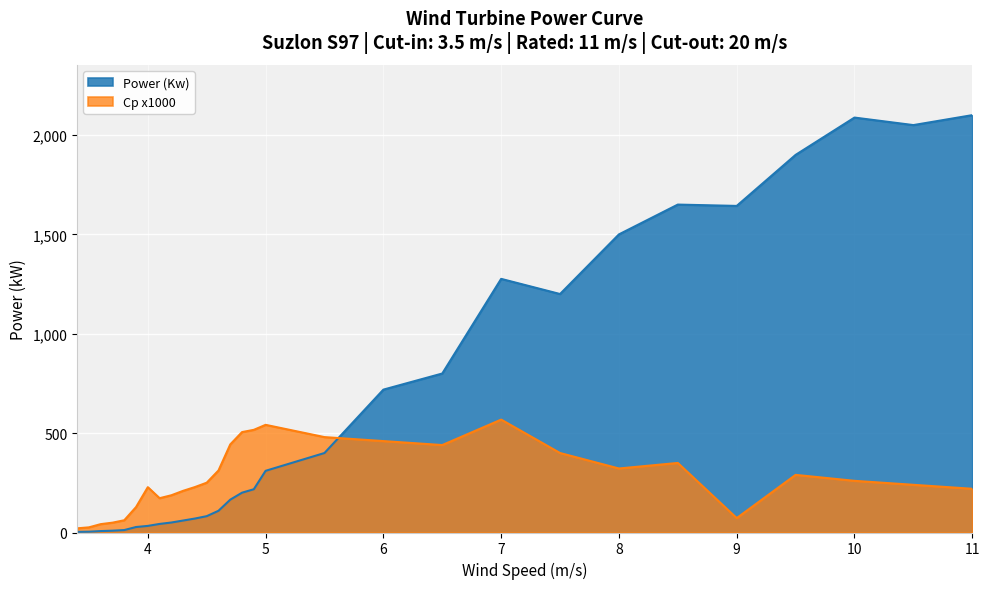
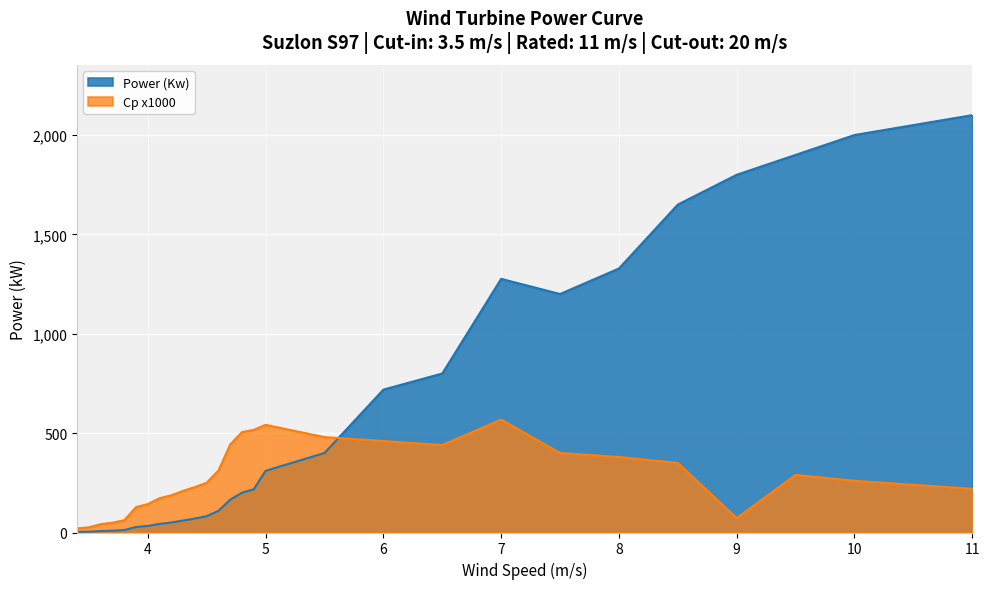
  {
    "Power (Kw)": {
      "4": "30",
      "5": "310",
      "6": "720",
      "7": "1,280",
-     "8": "1,500",
-     "9": "1,640",
-     "10": "2,090",
+     "8": "1,330",
+     "9": "1,800",
+     "10": "2,000",
      "11": "2,100"
    },
    "Cp x1000": {
-     "4": "230",
+     "4": "140",
      "5": "540",
      "6": "460",
      "7": "570",
-     "8": "320",
+     "8": "380",
      "9": "70",
      "10": "260",
      "11": "220"
    }
  }
